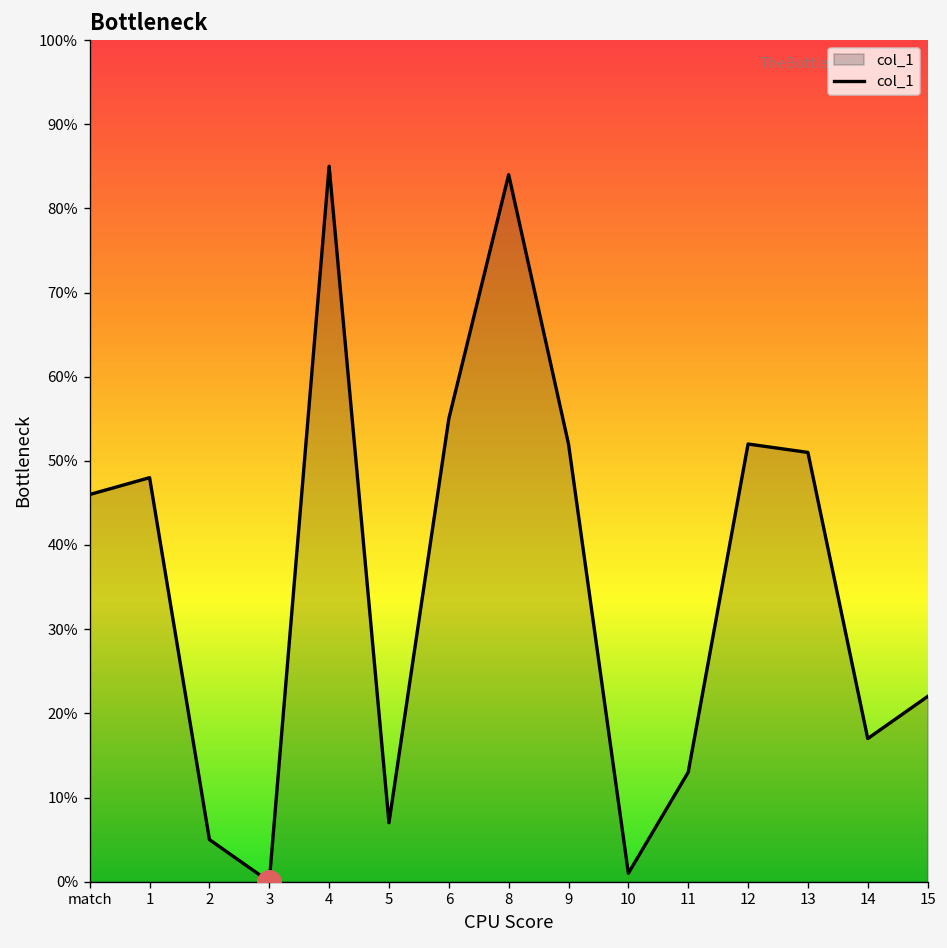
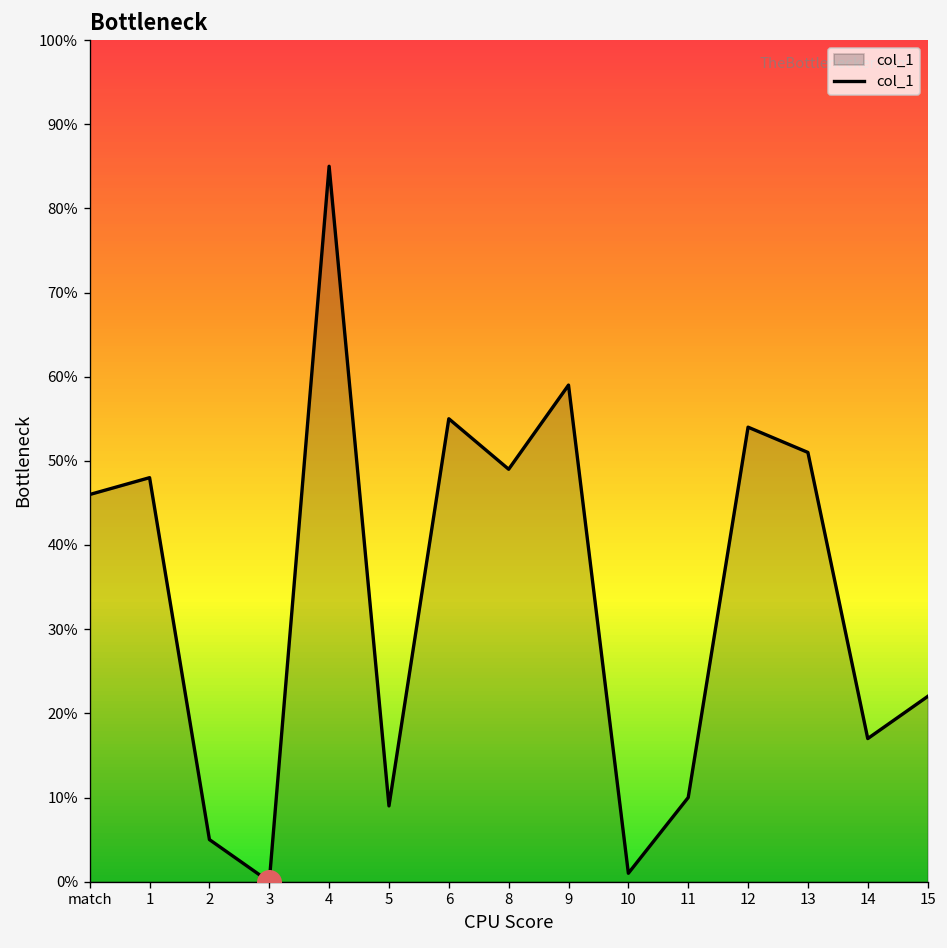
  {
    "col_1": {
      "match": "46%",
      "1": "48%",
      "2": "5%",
      "4": "85%",
-     "5": "7%",
+     "5": "9%",
      "6": "55%",
-     "8": "84%",
-     "9": "52%",
+     "8": "49%",
+     "9": "59%",
      "10": "1%",
-     "11": "13%",
-     "12": "52%",
+     "11": "10%",
+     "12": "54%",
      "13": "51%",
      "14": "17%",
      "15": "22%"
    }
  }
